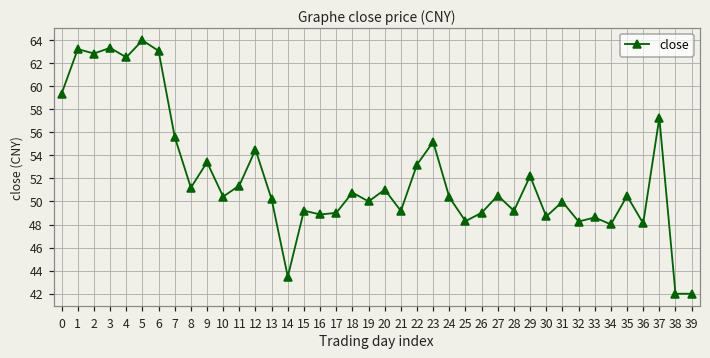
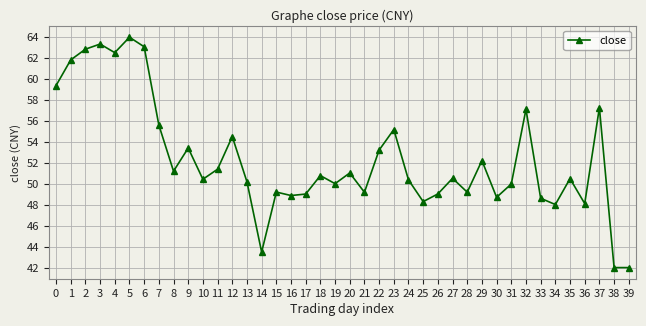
  {
    "0": 59.4,
-   "1": 63.2,
+   "1": 61.8,
    "2": 62.8,
    "3": 63.3,
    "4": 62.5,
    "5": 64.0,
    "6": 63.1,
    "7": 55.6,
    "8": 51.2,
    "9": 53.4,
    "10": 50.4,
    "11": 51.4,
    "12": 54.5,
    "13": 50.2,
    "14": 43.5,
    "15": 49.2,
    "16": 48.9,
    "17": 49.0,
    "18": 50.8,
    "19": 50.0,
    "20": 51.0,
    "21": 49.2,
    "22": 53.2,
    "23": 55.2,
    "24": 50.4,
    "25": 48.3,
    "26": 49.0,
    "27": 50.5,
    "28": 49.2,
    "29": 52.2,
    "30": 48.7,
    "31": 50.0,
-   "32": 48.3,
+   "32": 57.1,
    "33": 48.6,
    "34": 48.0,
    "35": 50.5,
    "36": 48.1,
    "37": 57.3,
    "38": 42.0,
    "39": 42.0
  }
